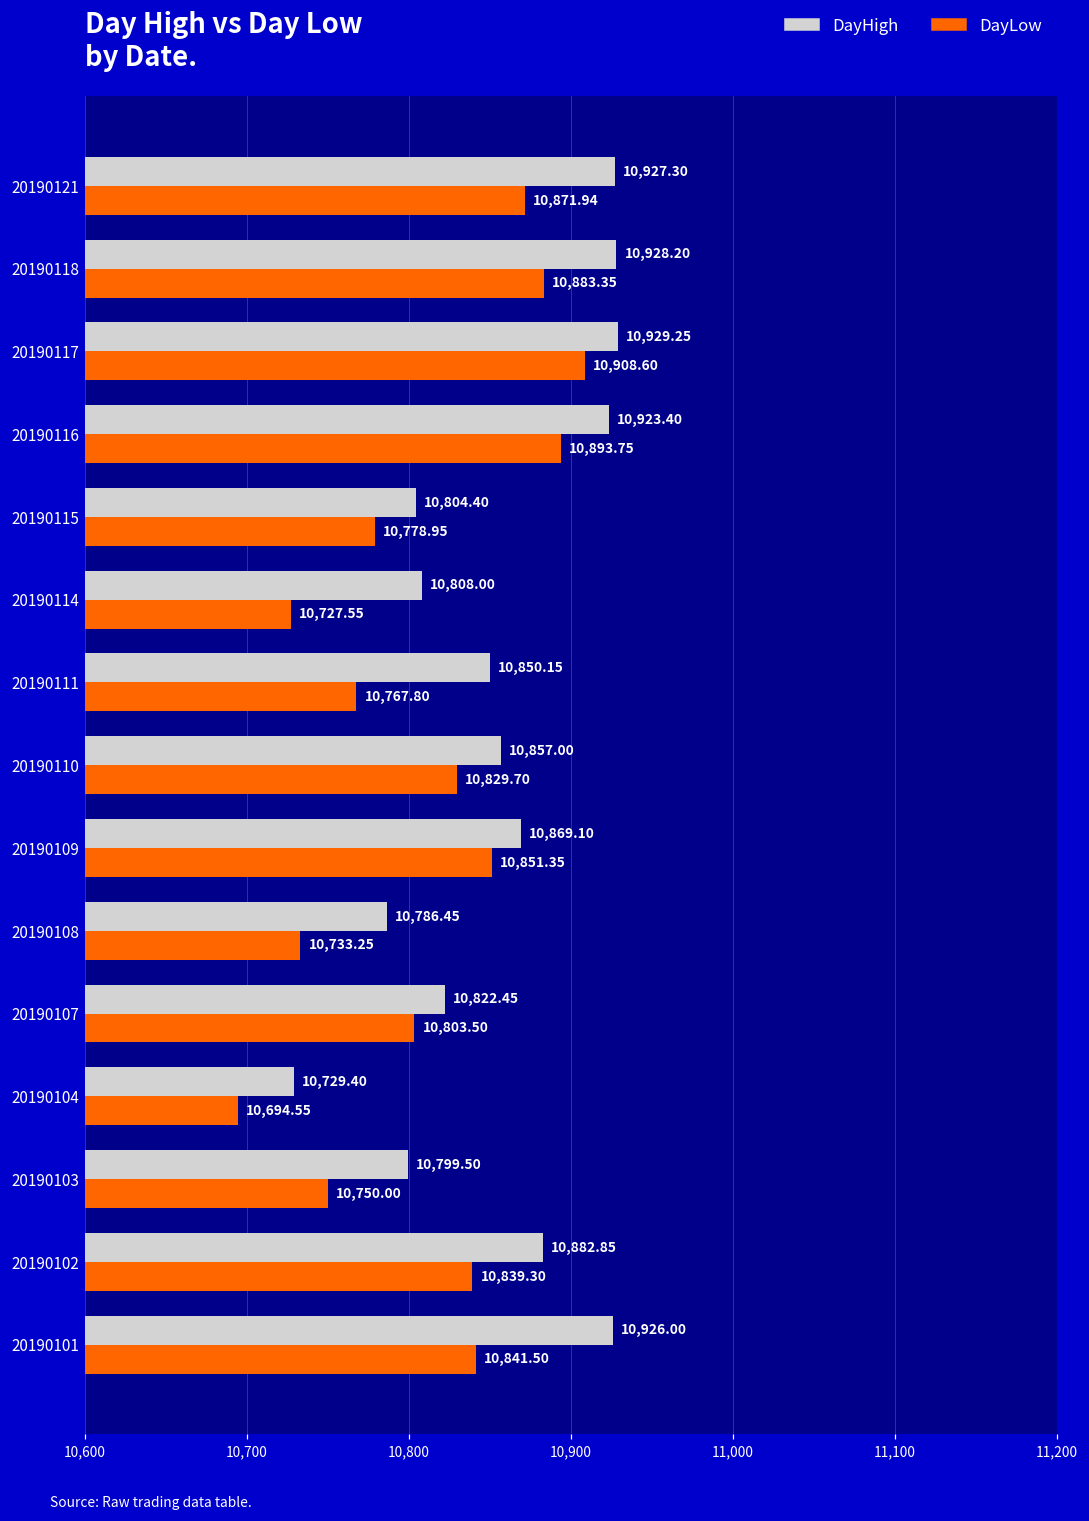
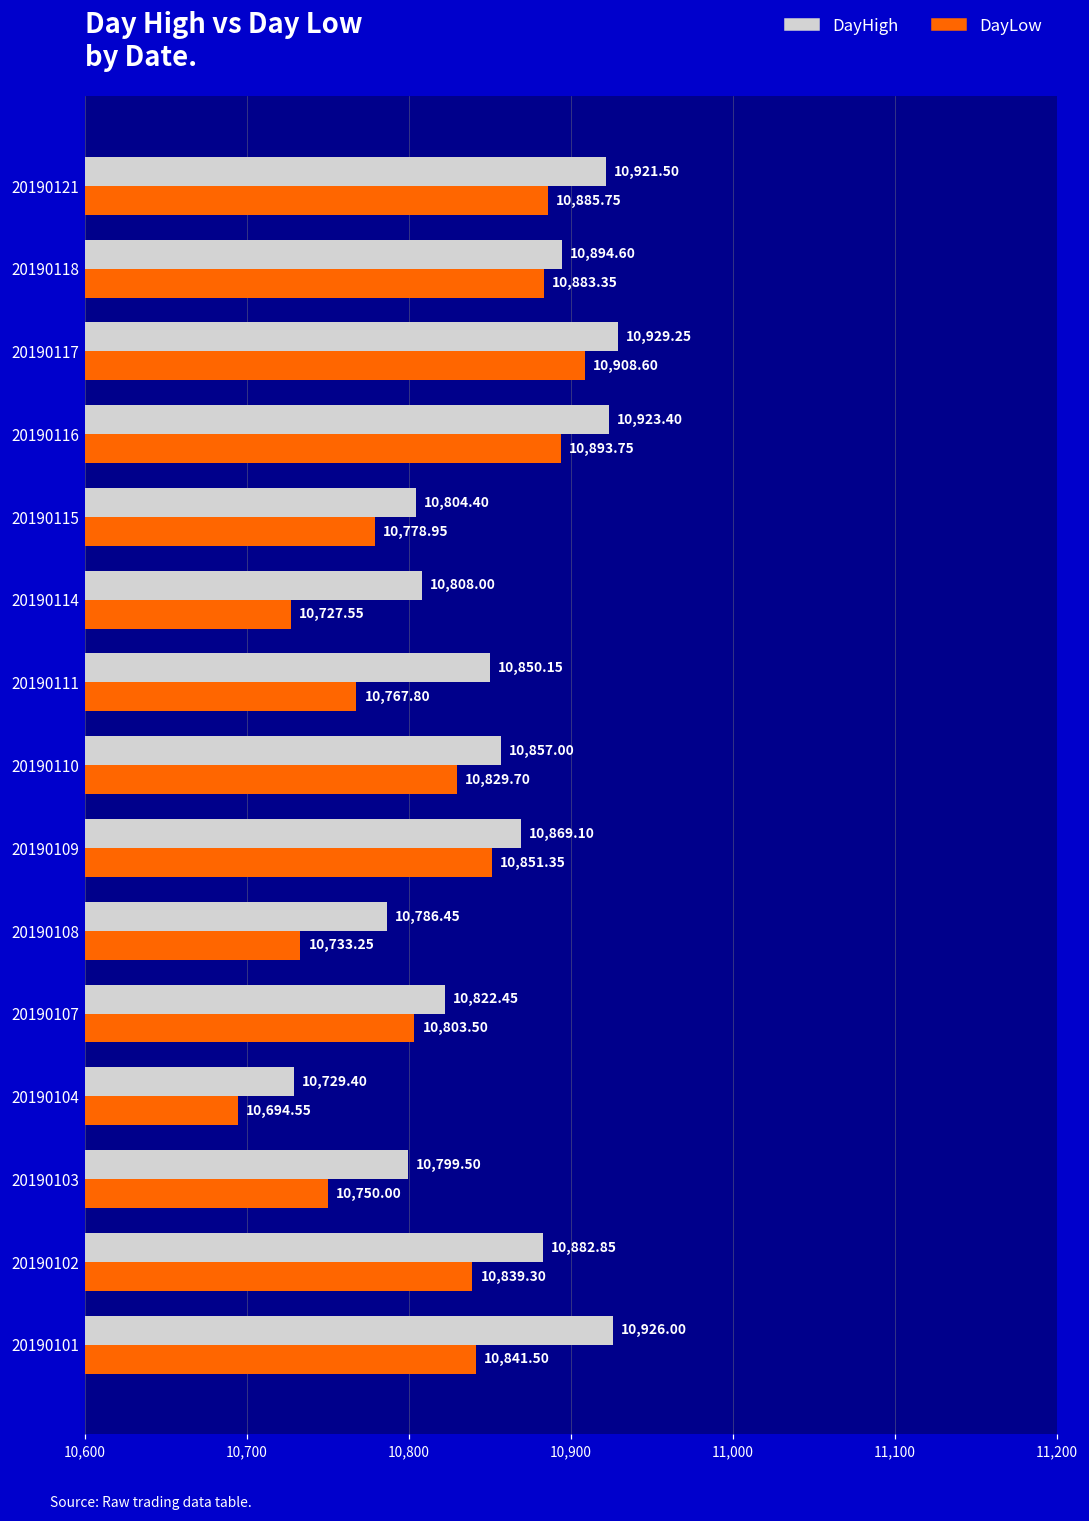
  {
    "DayHigh": {
-     "20190121": "10,927.30",
-     "20190118": "10,928.20",
+     "20190121": "10,921.50",
+     "20190118": "10,894.60",
      "20190117": "10,929.25",
      "20190116": "10,923.40",
      "20190115": "10,804.40",
      "20190114": "10,808.00",
      "20190111": "10,850.15",
      "20190110": "10,857.00",
      "20190109": "10,869.10",
      "20190108": "10,786.45",
      "20190107": "10,822.45",
      "20190104": "10,729.40",
      "20190103": "10,799.50",
      "20190102": "10,882.85",
      "20190101": "10,926.00"
    },
    "DayLow": {
-     "20190121": "10,871.94",
+     "20190121": "10,885.75",
      "20190118": "10,883.35",
      "20190117": "10,908.60",
      "20190116": "10,893.75",
      "20190115": "10,778.95",
      "20190114": "10,727.55",
      "20190111": "10,767.80",
      "20190110": "10,829.70",
      "20190109": "10,851.35",
      "20190108": "10,733.25",
      "20190107": "10,803.50",
      "20190104": "10,694.55",
      "20190103": "10,750.00",
      "20190102": "10,839.30",
      "20190101": "10,841.50"
    }
  }
